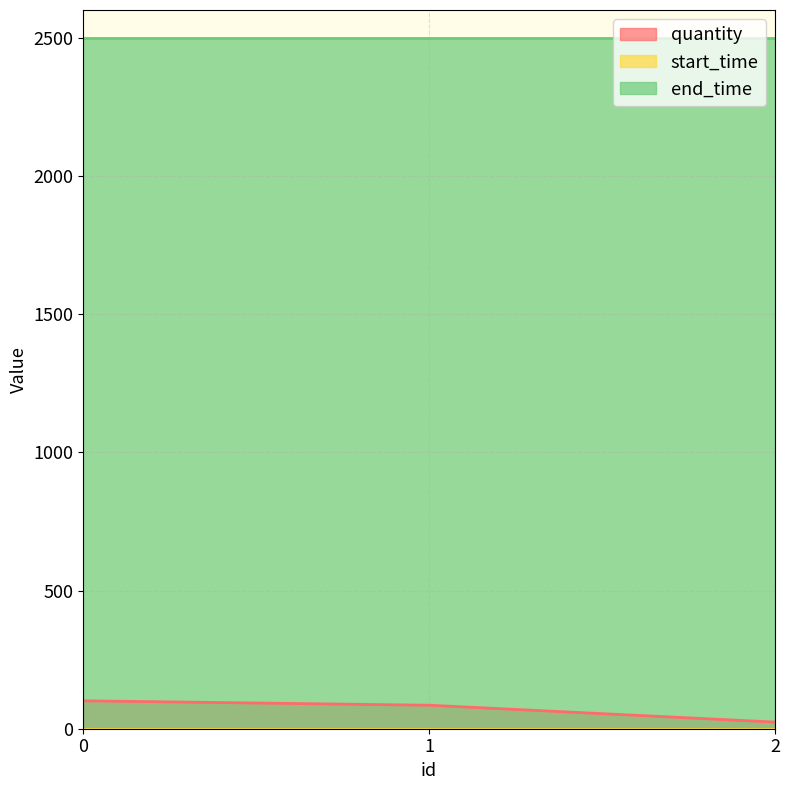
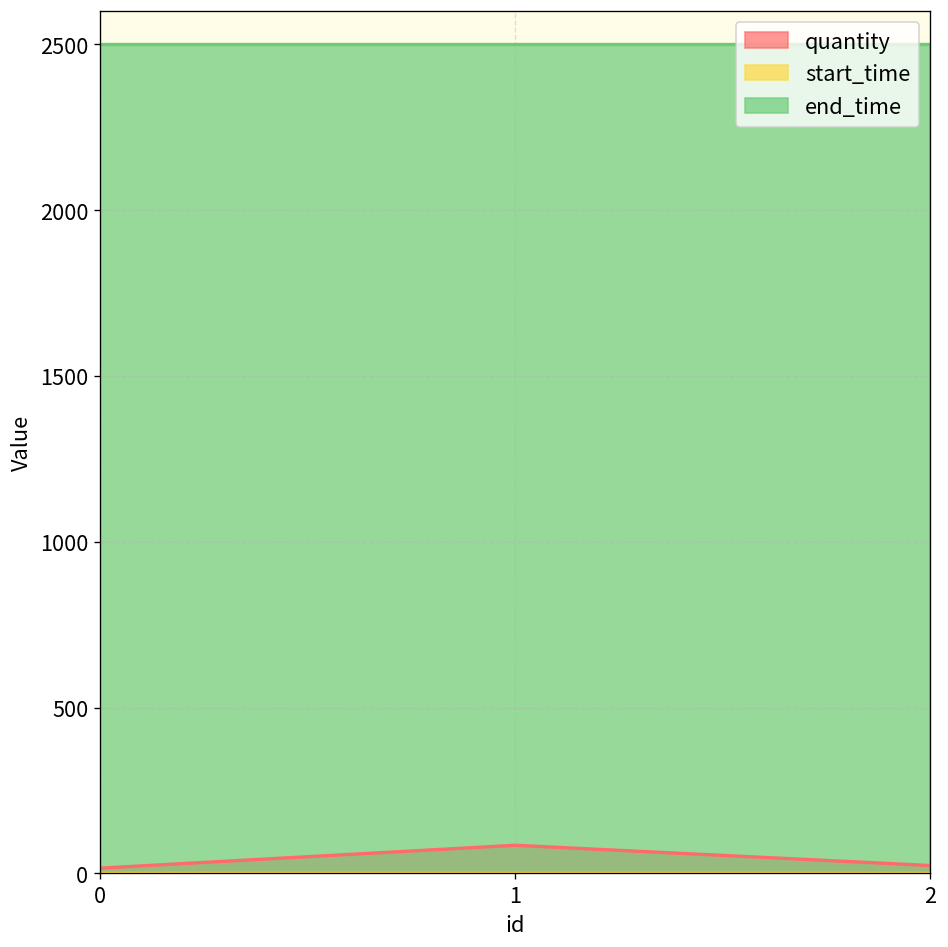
  {
    "quantity": {
-     "0": 100,
+     "0": 20,
      "1": 90,
      "2": 20
    },
    "start_time": {
      "0": 0,
      "1": 0,
      "2": 0
    },
    "end_time": {
      "0": 2500,
      "1": 2500,
      "2": 2500
    }
  }
